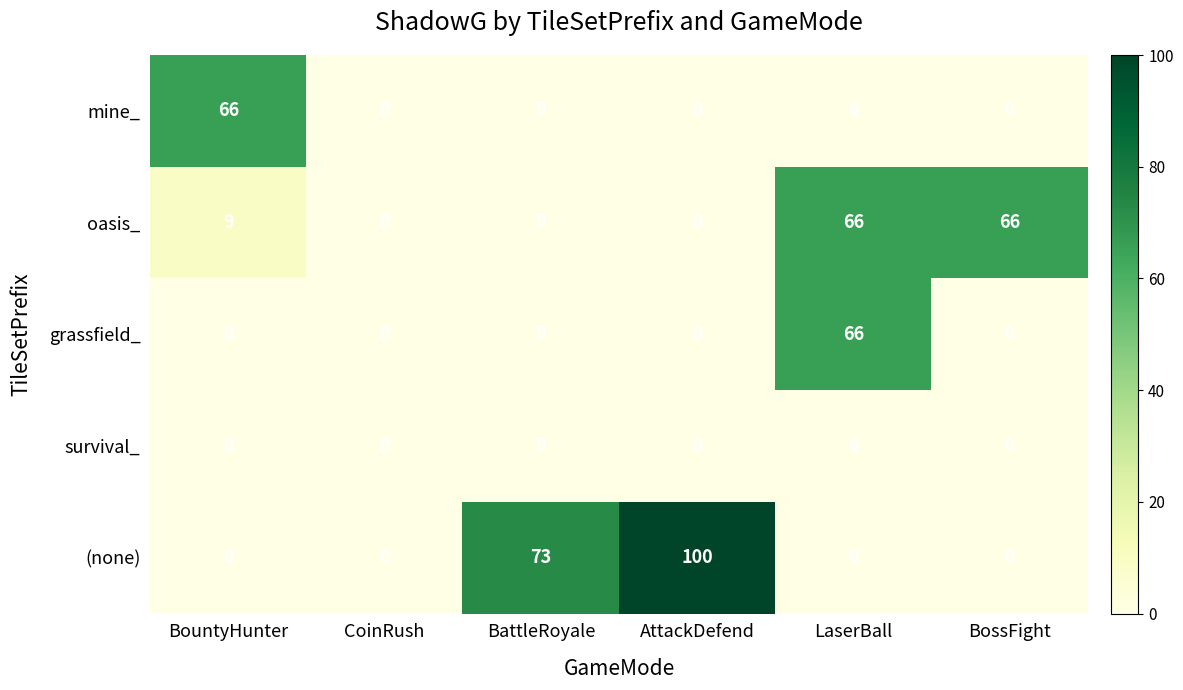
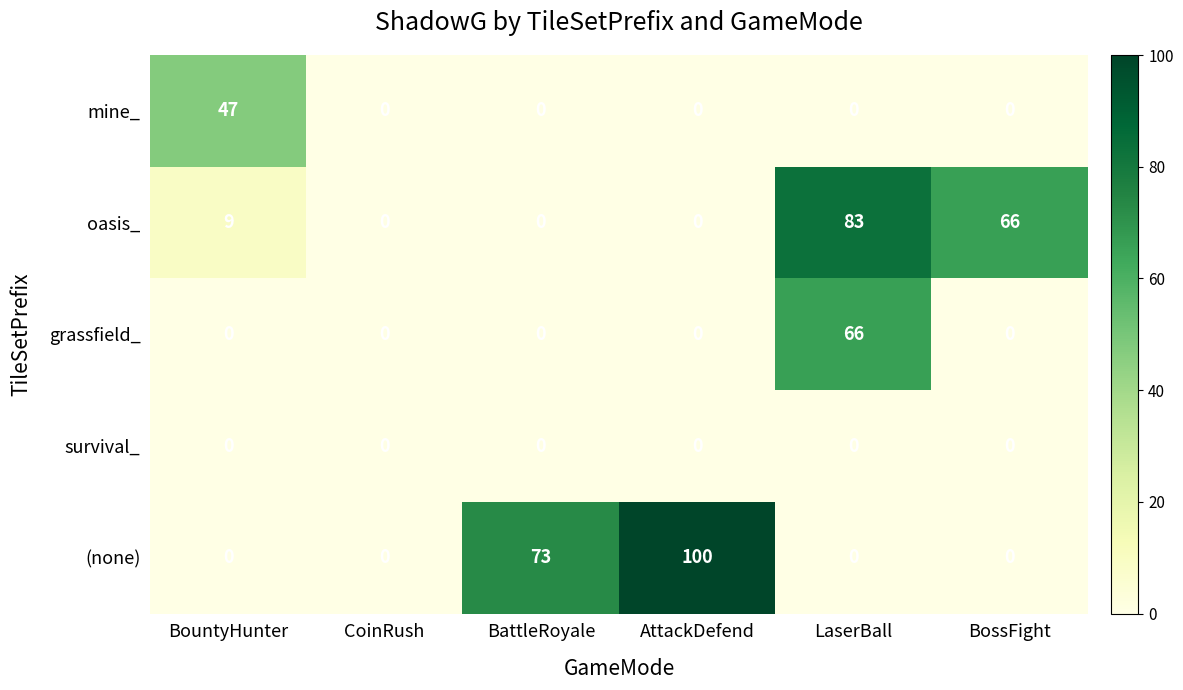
  {
    "mine_": {
-     "BountyHunter": 66
+     "BountyHunter": 47
    },
    "oasis_": {
      "BountyHunter": 9,
-     "LaserBall": 66,
+     "LaserBall": 83,
      "BossFight": 66
    },
    "grassfield_": {
      "LaserBall": 66
    },
    "(none)": {
      "BattleRoyale": 73,
      "AttackDefend": 100
    }
  }
